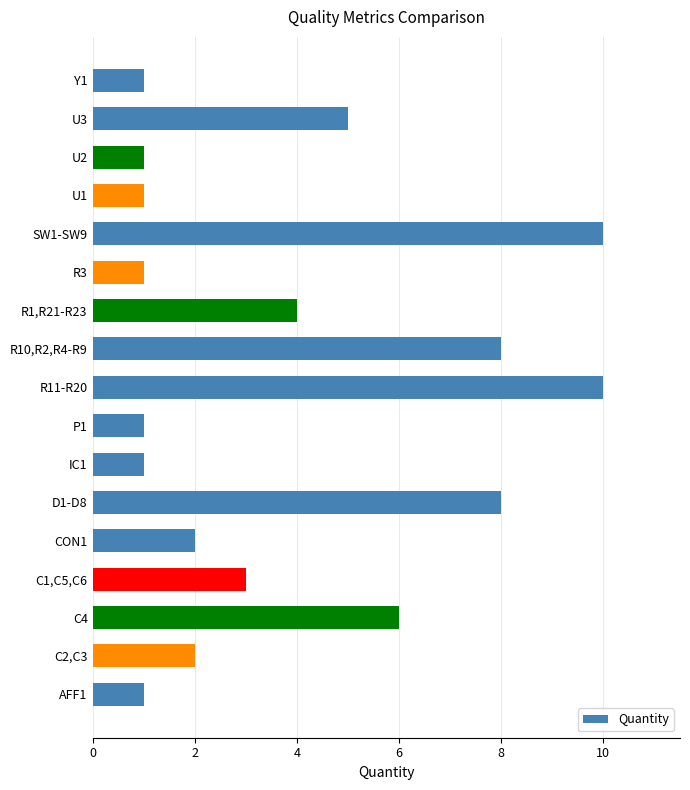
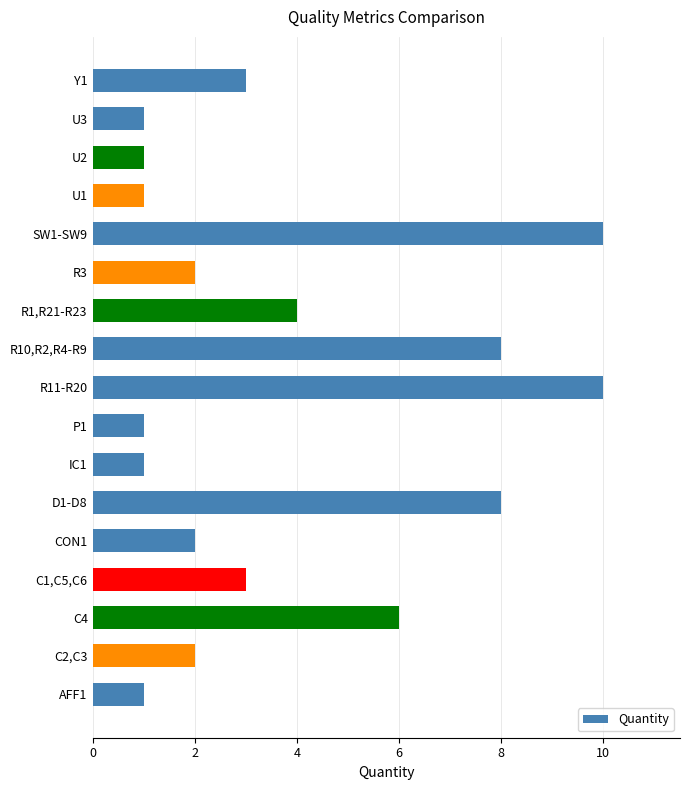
  {
-   "Y1": 1,
-   "U3": 5,
+   "Y1": 3,
+   "U3": 1,
    "U2": 1,
    "U1": 1,
    "SW1-SW9": 10,
-   "R3": 1,
+   "R3": 2,
    "R1,R21-R23": 4,
    "R10,R2,R4-R9": 8,
    "R11-R20": 10,
    "P1": 1,
    "IC1": 1,
    "D1-D8": 8,
    "CON1": 2,
    "C1,C5,C6": 3,
    "C4": 6,
    "C2,C3": 2,
    "AFF1": 1
  }
